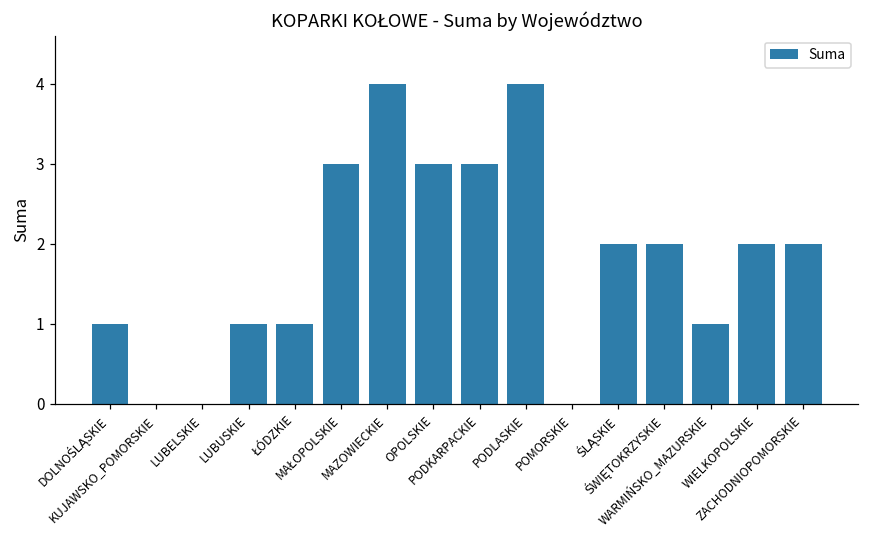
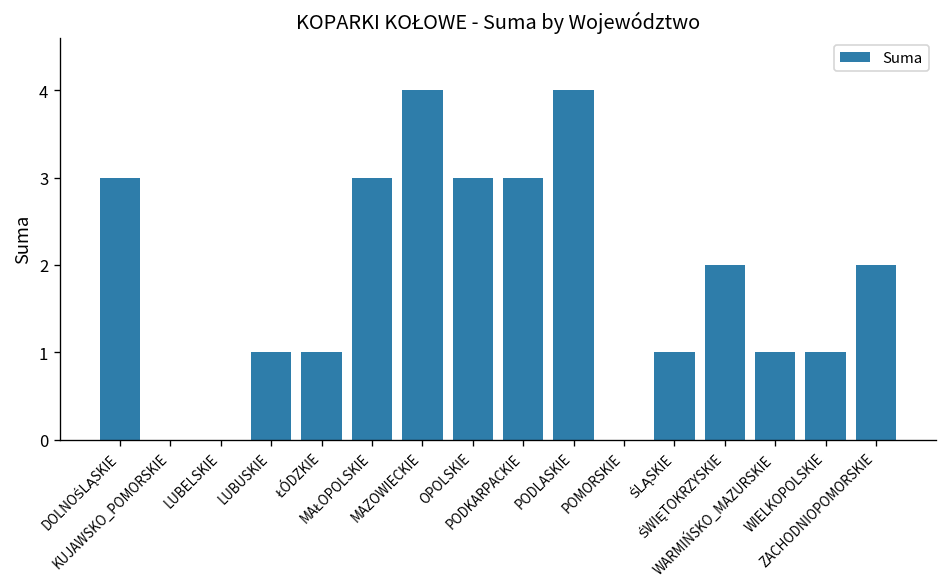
  {
-   "DOLNOŚLĄSKIE": 1,
+   "DOLNOŚLĄSKIE": 3,
    "KUJAWSKO_POMORSKIE": 0,
    "LUBELSKIE": 0,
    "LUBUSKIE": 1,
    "ŁÓDZKIE": 1,
    "MAŁOPOLSKIE": 3,
    "MAZOWIECKIE": 4,
    "OPOLSKIE": 3,
    "PODKARPACKIE": 3,
    "PODLASKIE": 4,
    "POMORSKIE": 0,
-   "ŚLĄSKIE": 2,
+   "ŚLĄSKIE": 1,
    "ŚWIĘTOKRZYSKIE": 2,
    "WARMIŃSKO_MAZURSKIE": 1,
-   "WIELKOPOLSKIE": 2,
+   "WIELKOPOLSKIE": 1,
    "ZACHODNIOPOMORSKIE": 2
  }
